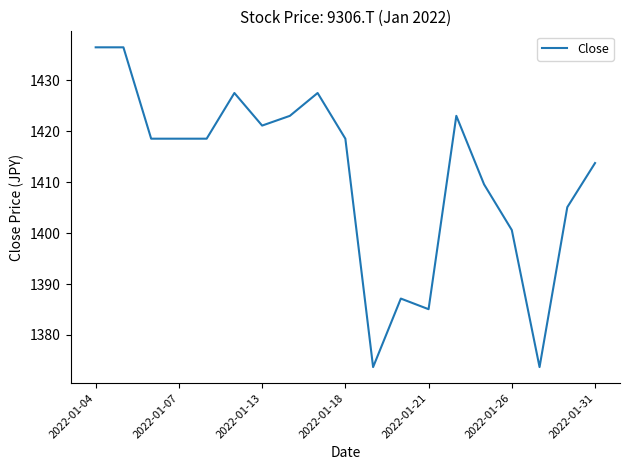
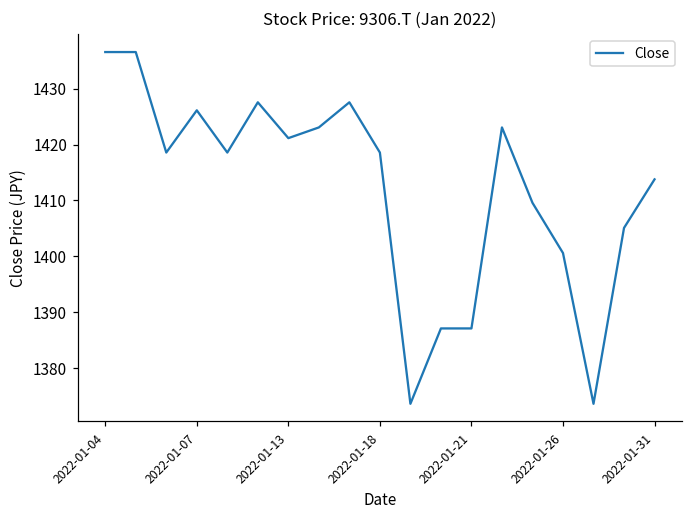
  {
    "2022-01-04": 1437,
-   "2022-01-07": 1419,
+   "2022-01-07": 1426,
    "2022-01-13": 1421,
    "2022-01-18": 1419,
-   "2022-01-21": 1385,
+   "2022-01-21": 1387,
    "2022-01-26": 1401,
    "2022-01-31": 1414
  }
